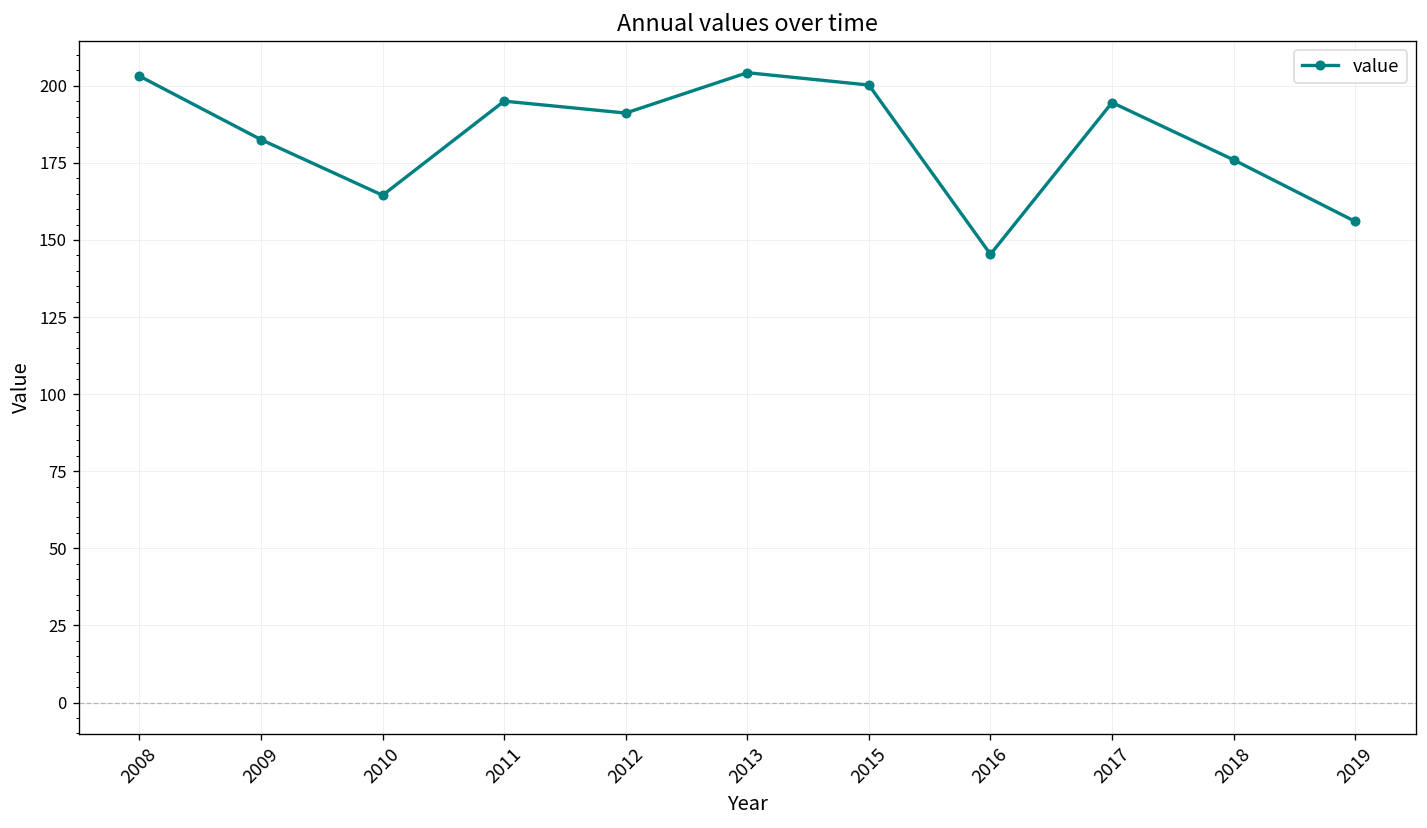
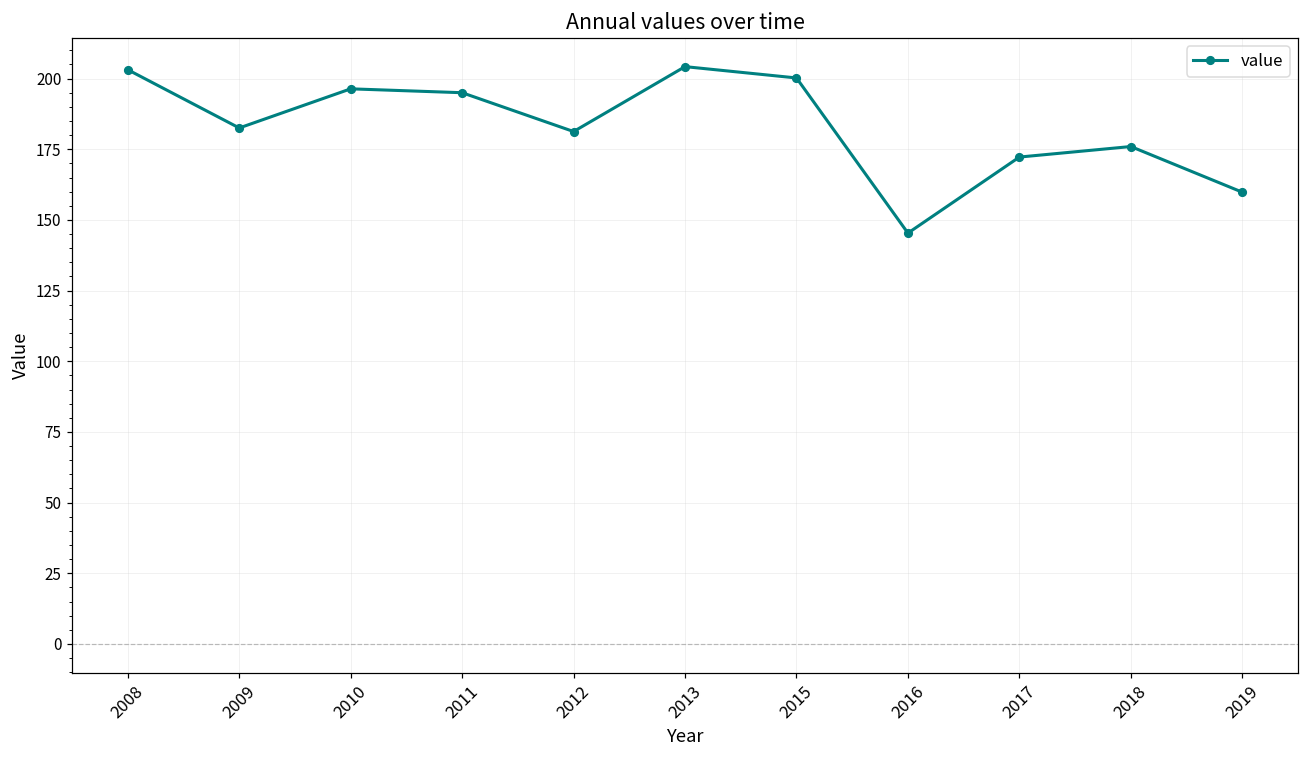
  {
    "2008": 203,
    "2009": 183,
-   "2010": 164,
+   "2010": 196,
    "2011": 195,
-   "2012": 191,
+   "2012": 181,
    "2013": 204,
    "2015": 200,
    "2016": 145,
-   "2017": 195,
+   "2017": 172,
    "2018": 176,
-   "2019": 156
+   "2019": 160
  }
